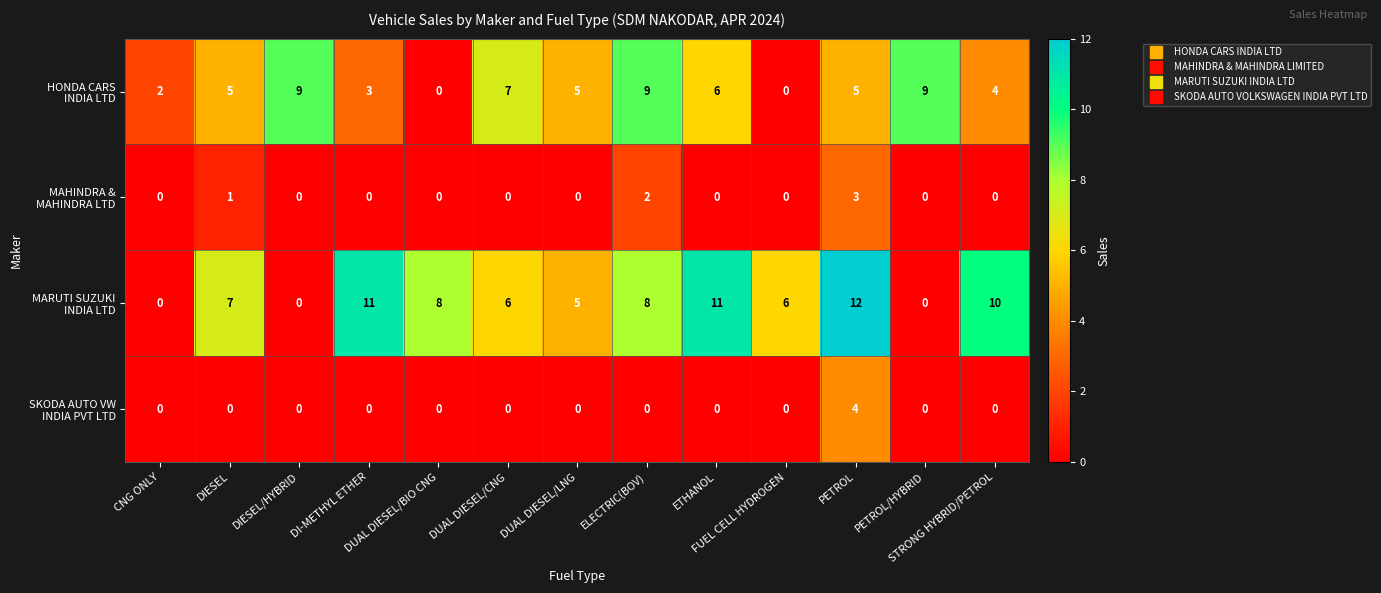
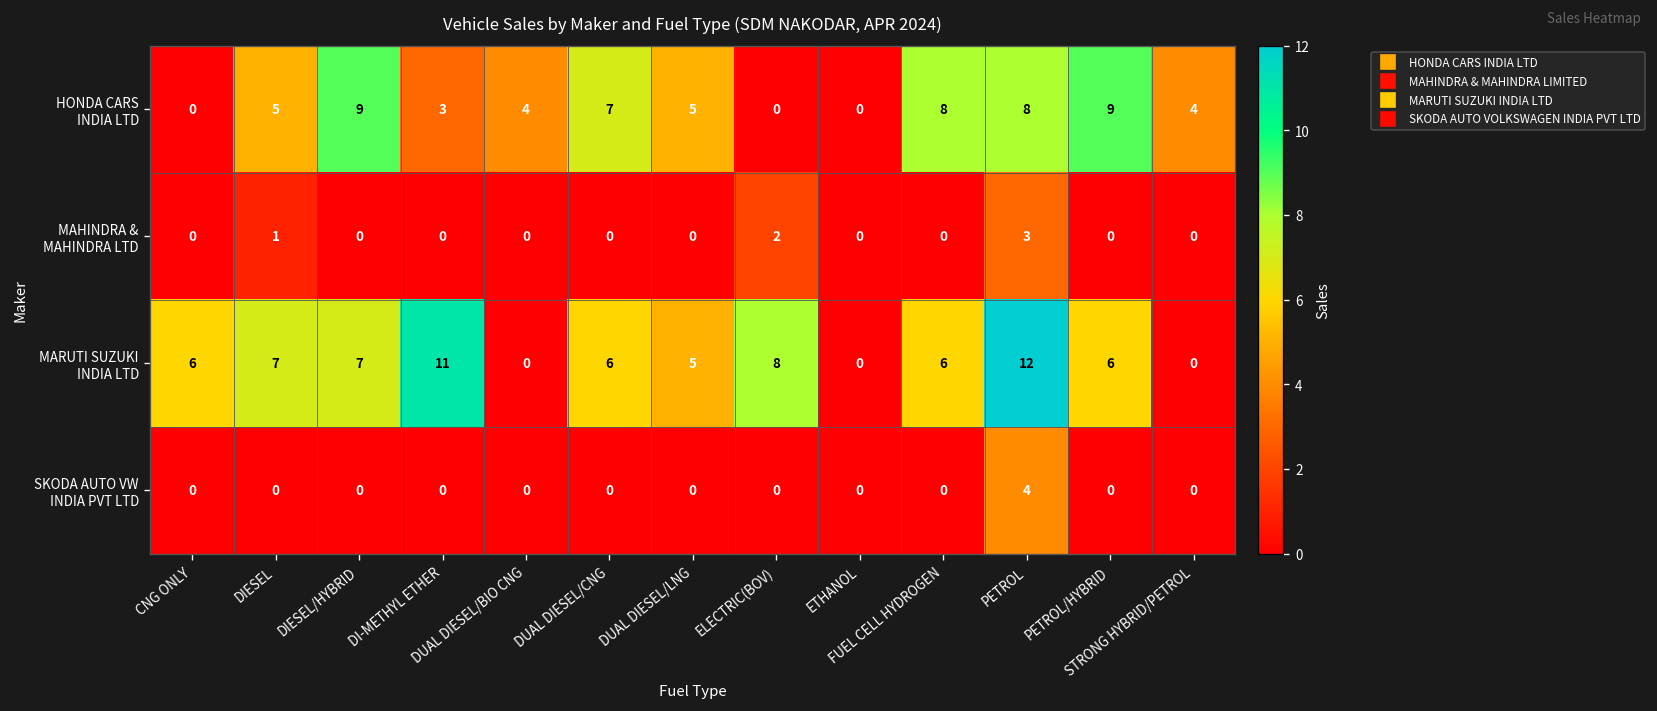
  {
    "HONDA CARS INDIA LTD": {
-     "CNG ONLY": 2,
+     "CNG ONLY": 0,
      "DIESEL": 5,
      "DIESEL/HYBRID": 9,
      "DI-METHYL ETHER": 3,
-     "DUAL DIESEL/BIO CNG": 0,
+     "DUAL DIESEL/BIO CNG": 4,
      "DUAL DIESEL/CNG": 7,
      "DUAL DIESEL/LNG": 5,
-     "ELECTRIC(BOV)": 9,
-     "ETHANOL": 6,
-     "FUEL CELL HYDROGEN": 0,
-     "PETROL": 5,
+     "ELECTRIC(BOV)": 0,
+     "ETHANOL": 0,
+     "FUEL CELL HYDROGEN": 8,
+     "PETROL": 8,
      "PETROL/HYBRID": 9,
      "STRONG HYBRID/PETROL": 4
    },
    "MAHINDRA & MAHINDRA LTD": {
      "CNG ONLY": 0,
      "DIESEL": 1,
      "DIESEL/HYBRID": 0,
      "DI-METHYL ETHER": 0,
      "DUAL DIESEL/BIO CNG": 0,
      "DUAL DIESEL/CNG": 0,
      "DUAL DIESEL/LNG": 0,
      "ELECTRIC(BOV)": 2,
      "ETHANOL": 0,
      "FUEL CELL HYDROGEN": 0,
      "PETROL": 3,
      "PETROL/HYBRID": 0,
      "STRONG HYBRID/PETROL": 0
    },
    "MARUTI SUZUKI INDIA LTD": {
-     "CNG ONLY": 0,
+     "CNG ONLY": 6,
      "DIESEL": 7,
-     "DIESEL/HYBRID": 0,
+     "DIESEL/HYBRID": 7,
      "DI-METHYL ETHER": 11,
-     "DUAL DIESEL/BIO CNG": 8,
+     "DUAL DIESEL/BIO CNG": 0,
      "DUAL DIESEL/CNG": 6,
      "DUAL DIESEL/LNG": 5,
      "ELECTRIC(BOV)": 8,
-     "ETHANOL": 11,
+     "ETHANOL": 0,
      "FUEL CELL HYDROGEN": 6,
      "PETROL": 12,
-     "PETROL/HYBRID": 0,
-     "STRONG HYBRID/PETROL": 10
+     "PETROL/HYBRID": 6,
+     "STRONG HYBRID/PETROL": 0
    },
    "SKODA AUTO VW INDIA PVT LTD": {
      "CNG ONLY": 0,
      "DIESEL": 0,
      "DIESEL/HYBRID": 0,
      "DI-METHYL ETHER": 0,
      "DUAL DIESEL/BIO CNG": 0,
      "DUAL DIESEL/CNG": 0,
      "DUAL DIESEL/LNG": 0,
      "ELECTRIC(BOV)": 0,
      "ETHANOL": 0,
      "FUEL CELL HYDROGEN": 0,
      "PETROL": 4,
      "PETROL/HYBRID": 0,
      "STRONG HYBRID/PETROL": 0
    }
  }
